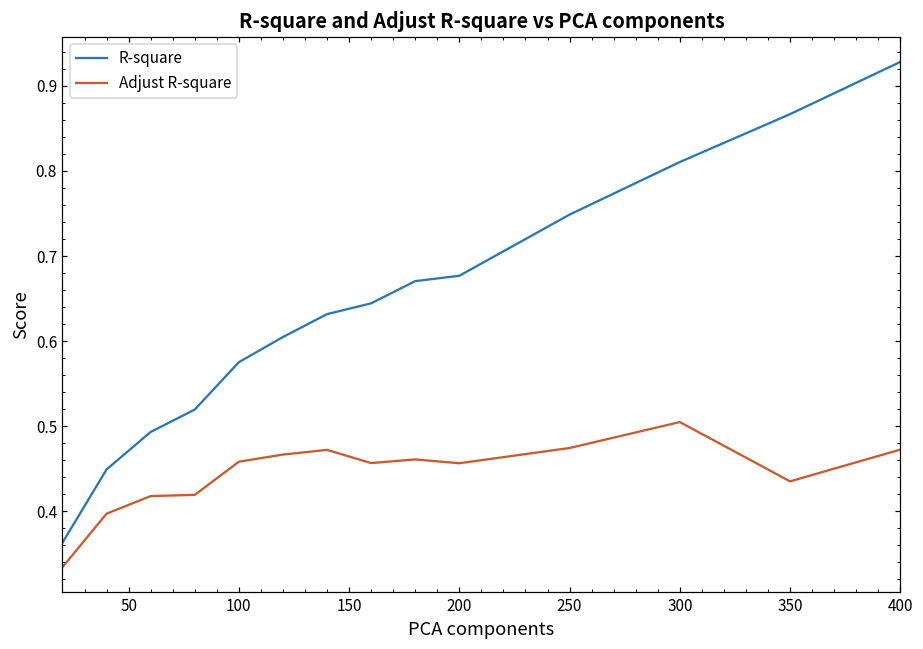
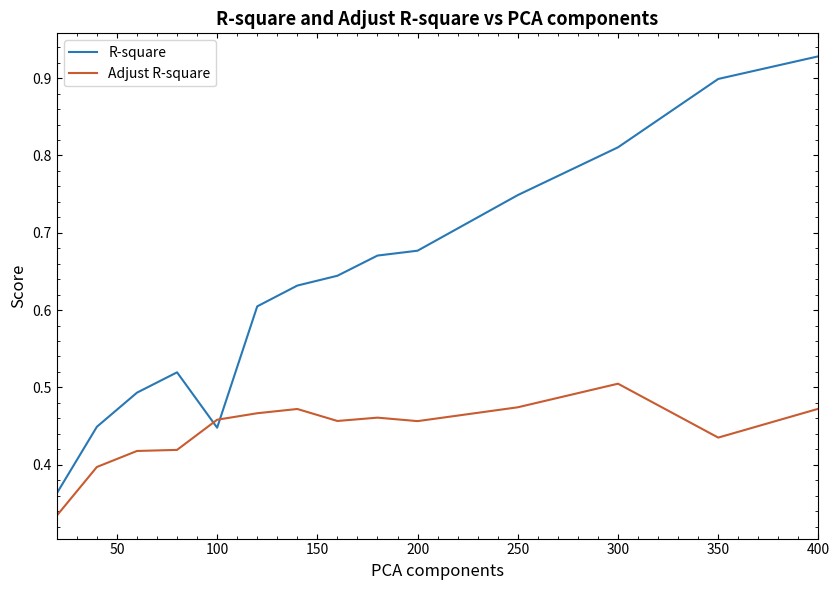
  {
    "R-square": {
-     "100": 0.58,
+     "100": 0.45,
      "200": 0.68,
      "250": 0.75,
      "300": 0.81,
-     "350": 0.87,
+     "350": 0.90,
      "400": 0.93
    },
    "Adjust R-square": {
      "100": 0.46,
      "200": 0.46,
      "250": 0.47,
      "300": 0.50,
      "350": 0.44,
      "400": 0.47
    }
  }
